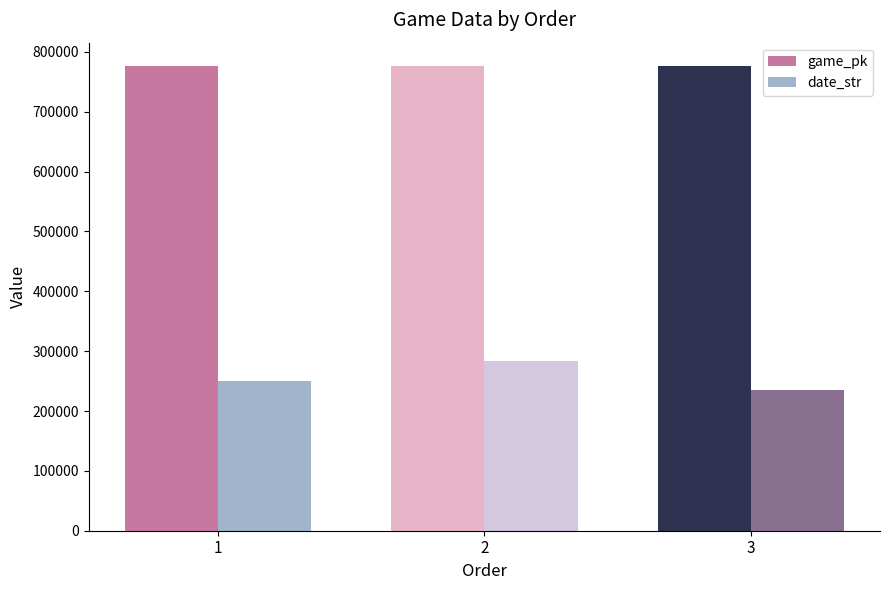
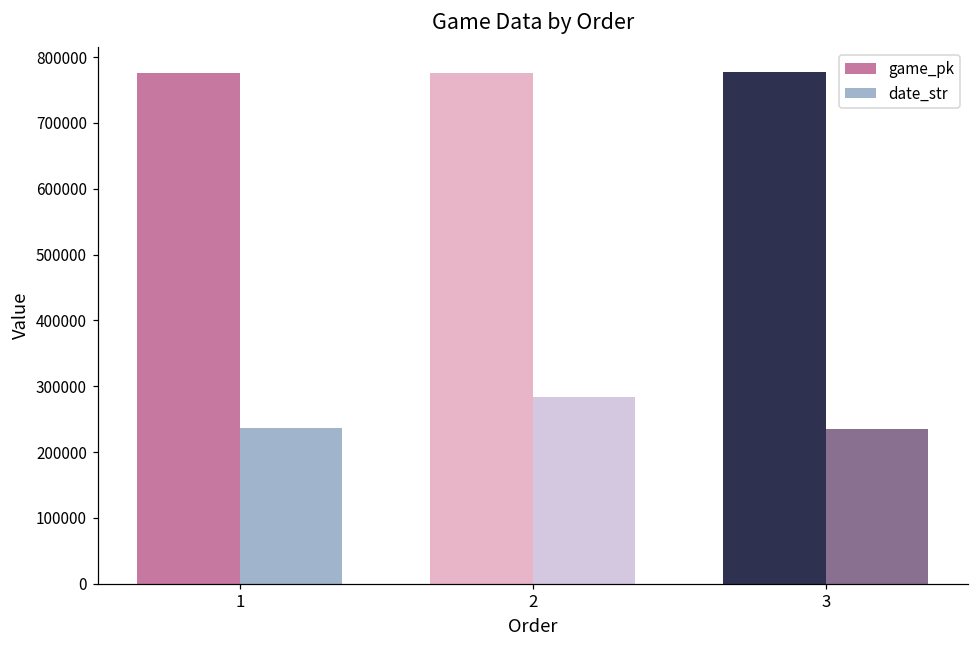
  {
    "game_pk": {
      "1": 780000,
      "2": 780000,
      "3": 780000
    },
    "date_str": {
-     "1": 250000,
+     "1": 240000,
      "2": 280000,
      "3": 240000
    }
  }
